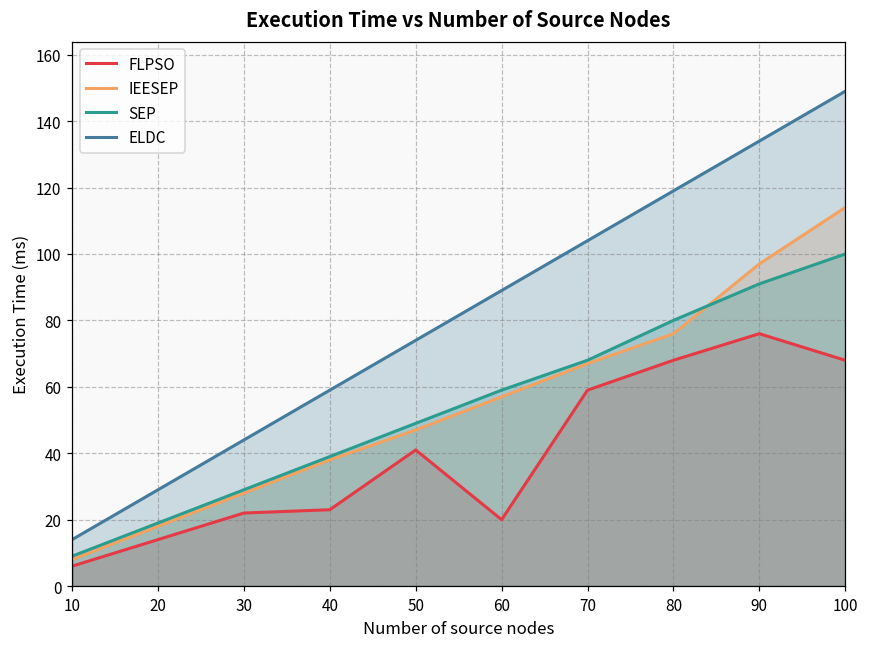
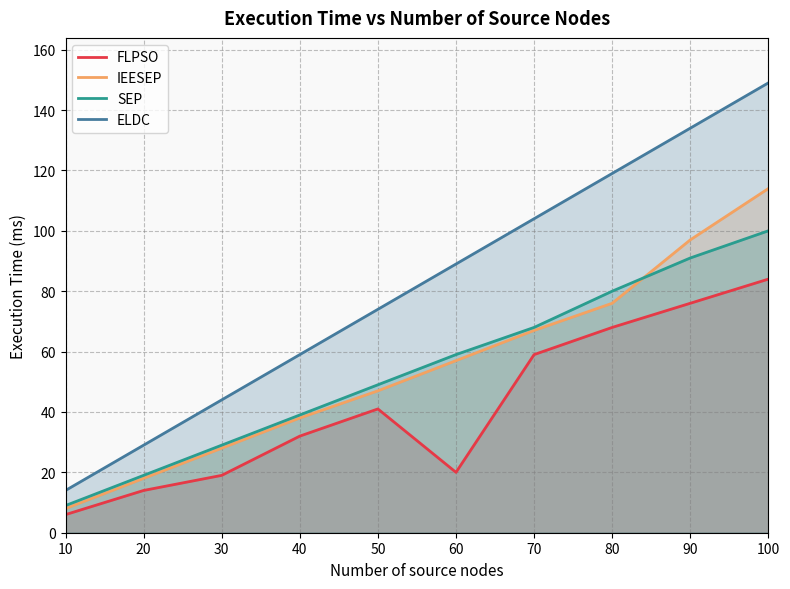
  {
    "FLPSO": {
      "10": 6,
      "20": 14,
-     "30": 22,
-     "40": 23,
+     "30": 19,
+     "40": 32,
      "50": 41,
      "60": 20,
      "70": 59,
      "80": 68,
      "90": 76,
-     "100": 68
+     "100": 84
    },
    "IEESEP": {
      "10": 8,
      "20": 18,
      "30": 28,
      "40": 38,
      "50": 47,
      "60": 57,
      "70": 67,
      "80": 76,
      "90": 97,
      "100": 114
    }
  }
